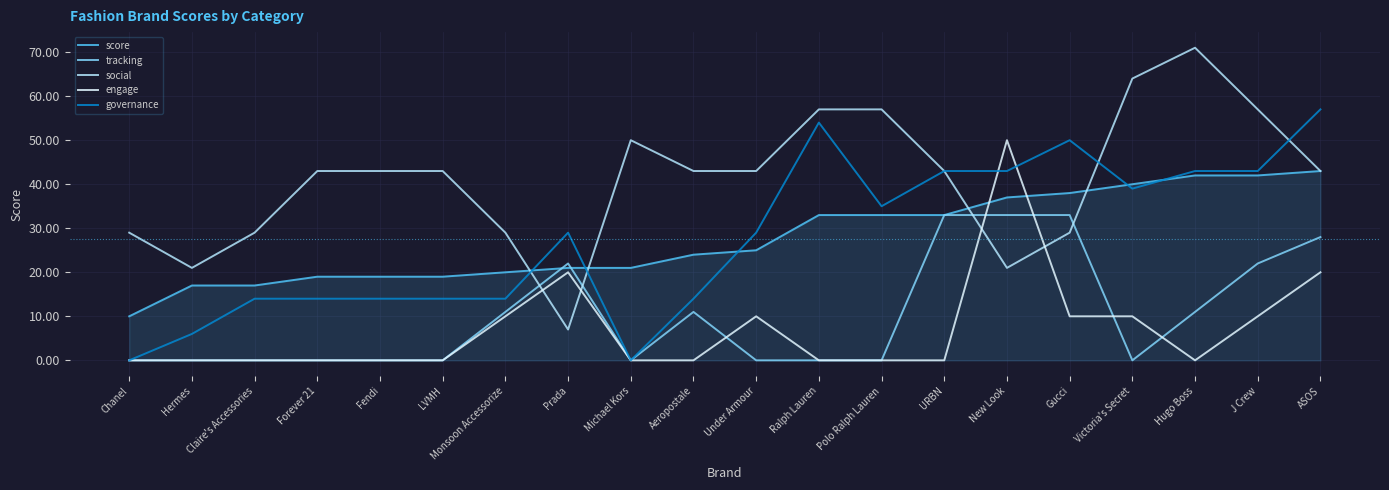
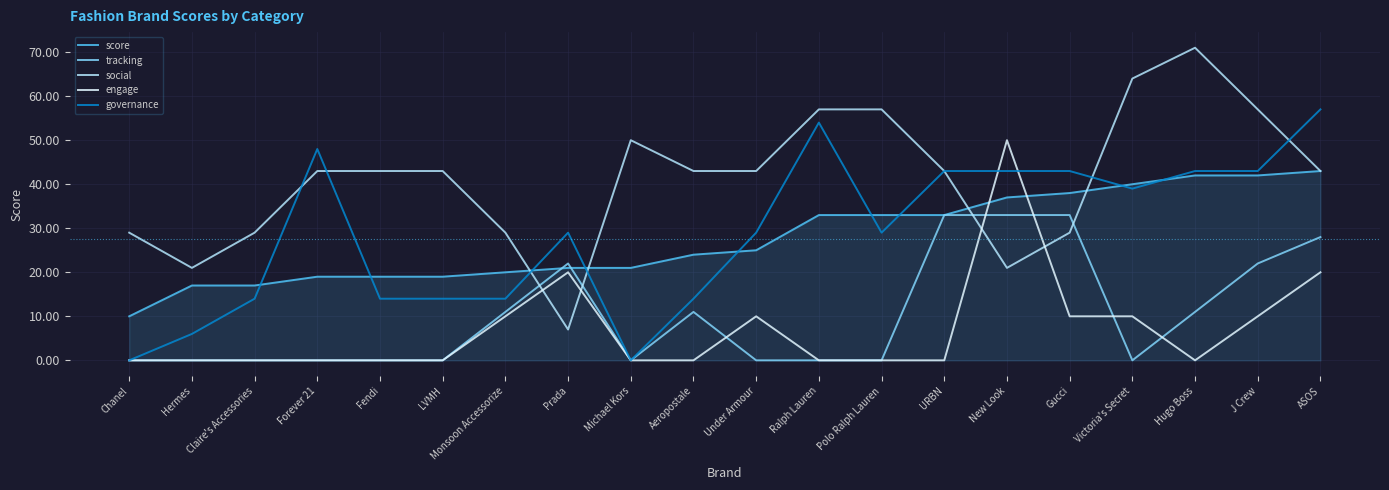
  {
    "governance": {
      "Hermes": 6,
      "Claire's Accessories": 14,
-     "Forever 21": 14,
+     "Forever 21": 48,
      "Fendi": 14,
      "LVMH": 14,
      "Monsoon Accessorize": 14,
      "Prada": 29,
      "Aeropostale": 14,
      "Under Armour": 29,
      "Ralph Lauren": 54,
-     "Polo Ralph Lauren": 35,
+     "Polo Ralph Lauren": 29,
      "New Look": 43,
-     "Gucci": 50,
+     "Gucci": 43,
      "Victoria's Secret": 39,
      "Hugo Boss": 43,
      "J Crew": 43,
      "ASOS": 57
    }
  }
